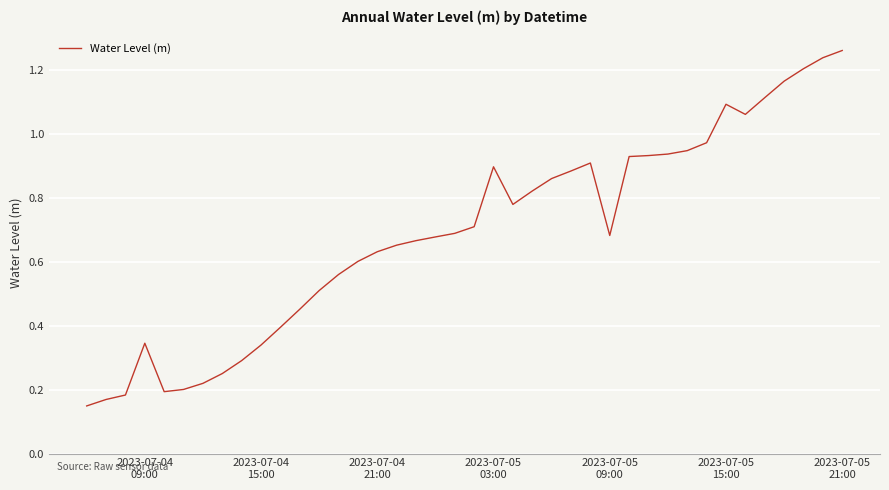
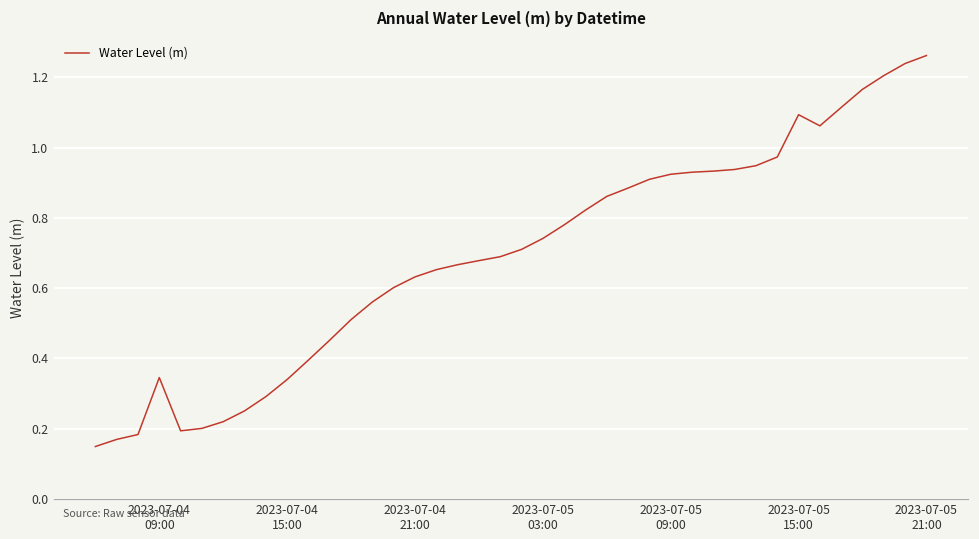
  {
    "2023-07-04 09:00": 0.35,
    "2023-07-04 15:00": 0.34,
    "2023-07-04 21:00": 0.63,
-   "2023-07-05 03:00": 0.90,
-   "2023-07-05 09:00": 0.68,
+   "2023-07-05 03:00": 0.74,
+   "2023-07-05 09:00": 0.92,
    "2023-07-05 15:00": 1.09,
    "2023-07-05 21:00": 1.26
  }
